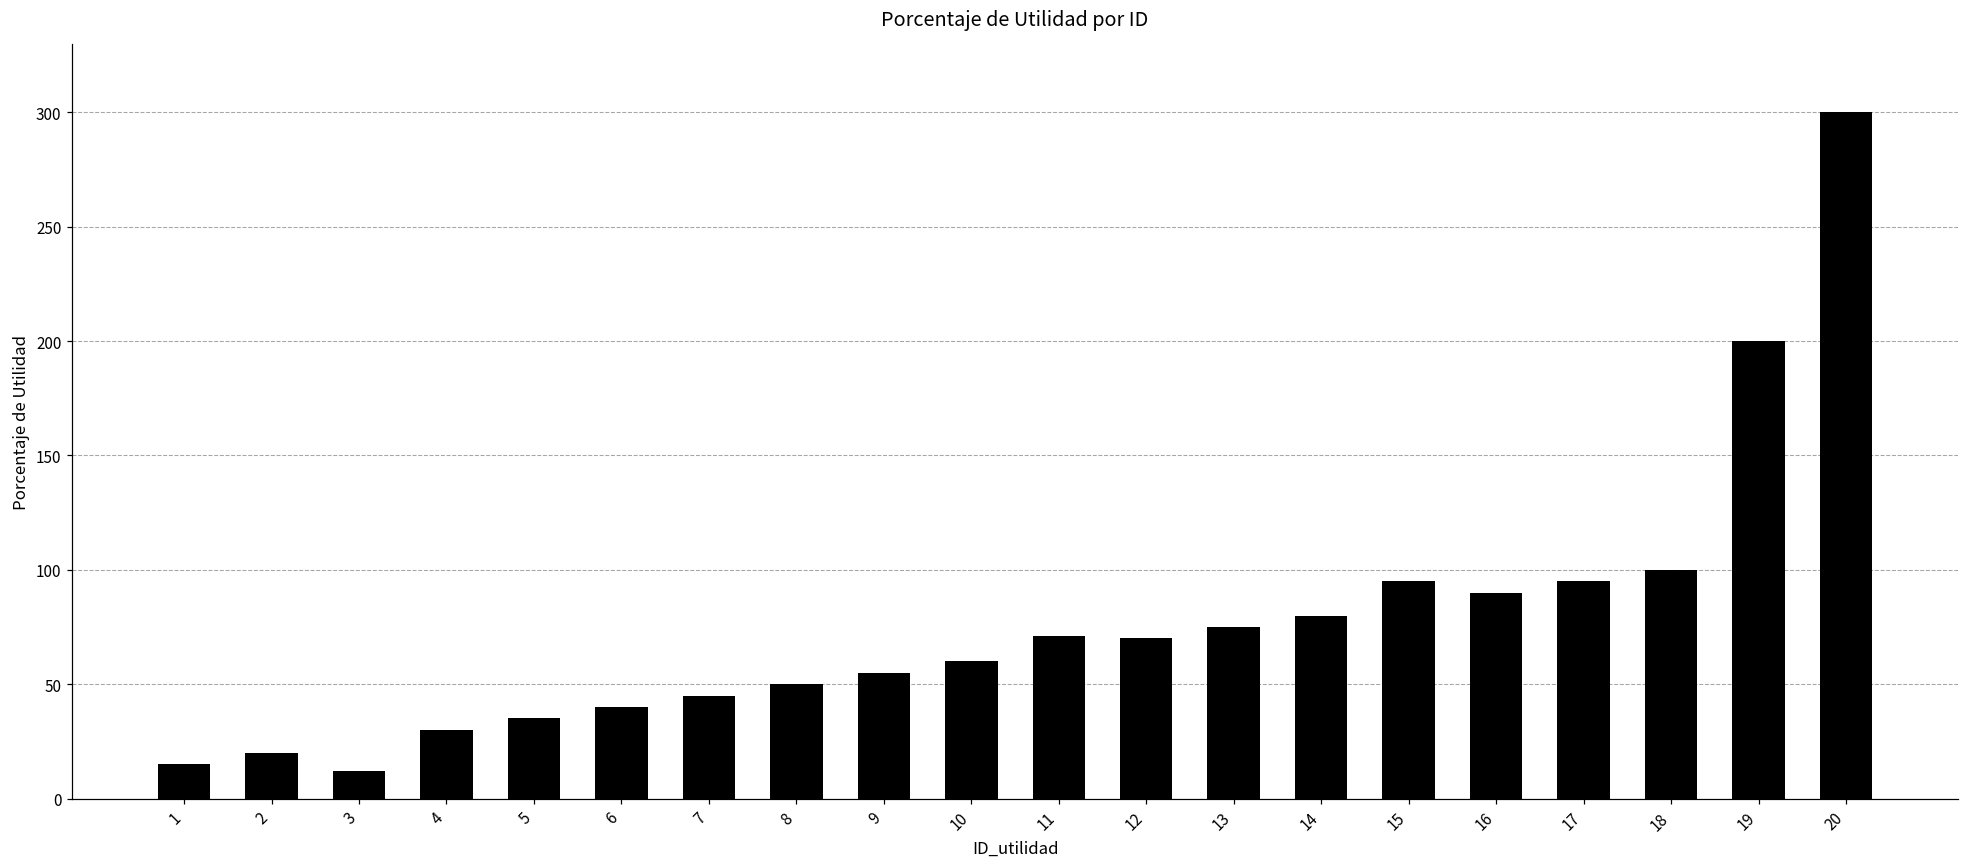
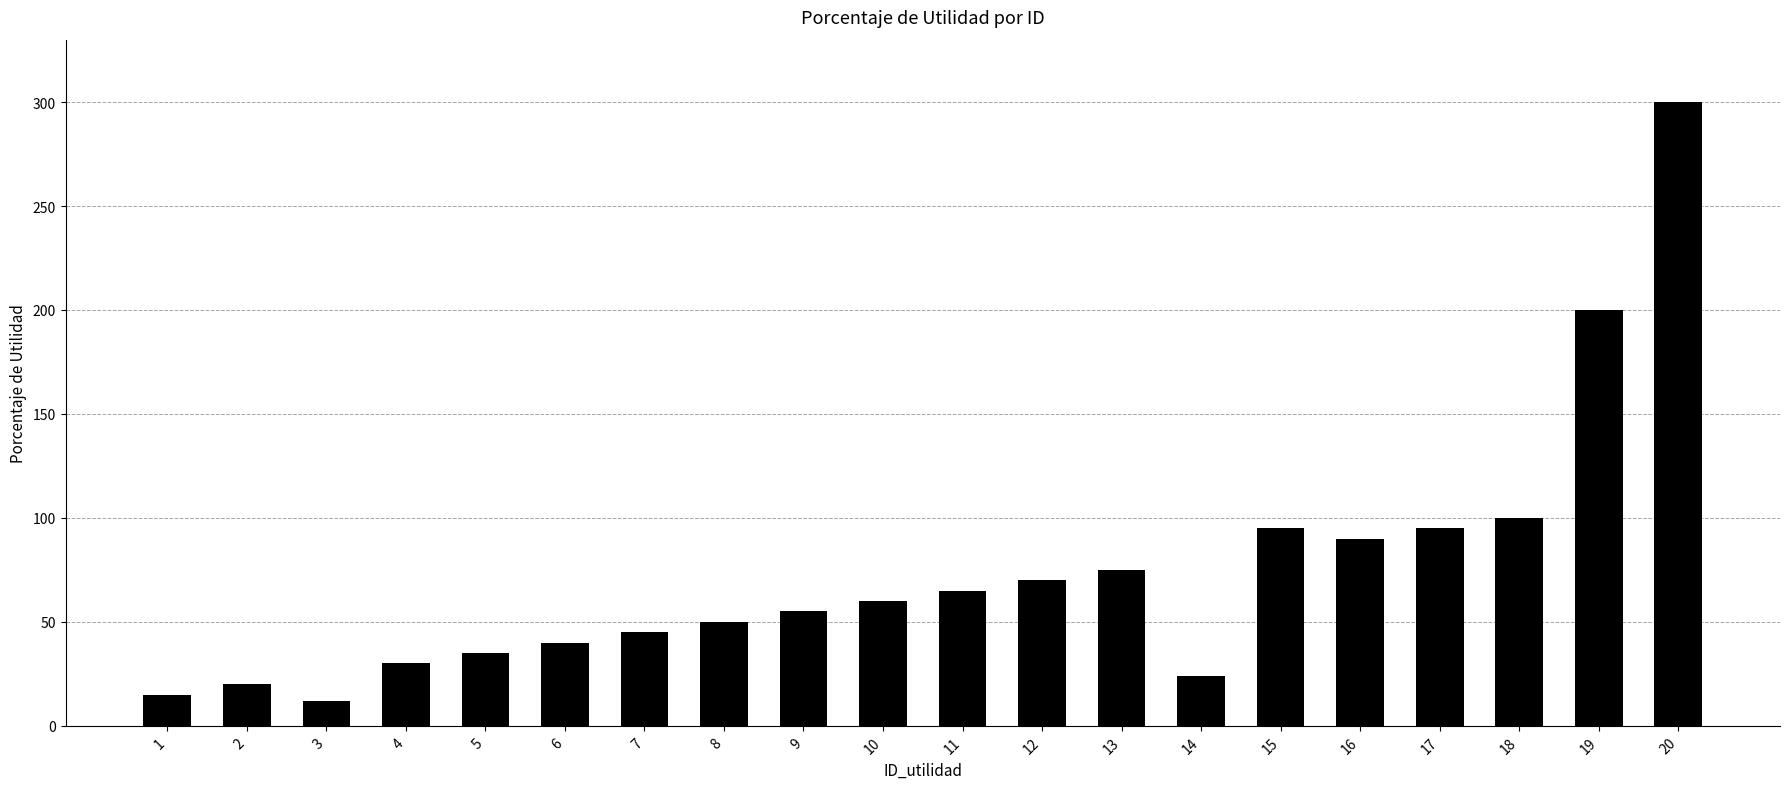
  {
    "1": 15,
    "2": 20,
    "3": 12,
    "4": 30,
    "5": 35,
    "6": 40,
    "7": 45,
    "8": 50,
    "9": 55,
    "10": 60,
-   "11": 71,
+   "11": 65,
    "12": 70,
    "13": 75,
-   "14": 80,
+   "14": 24,
    "15": 95,
    "16": 90,
    "17": 95,
    "18": 100,
    "19": 200,
    "20": 300
  }
